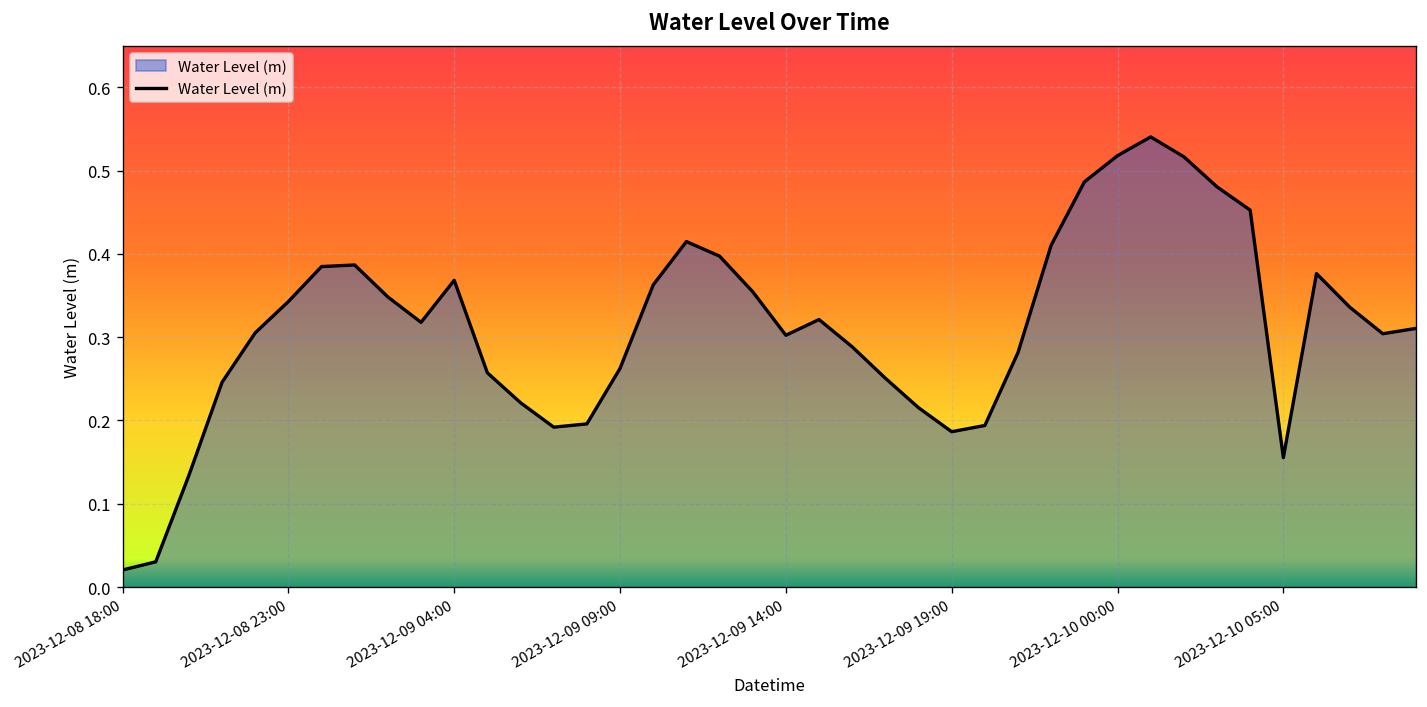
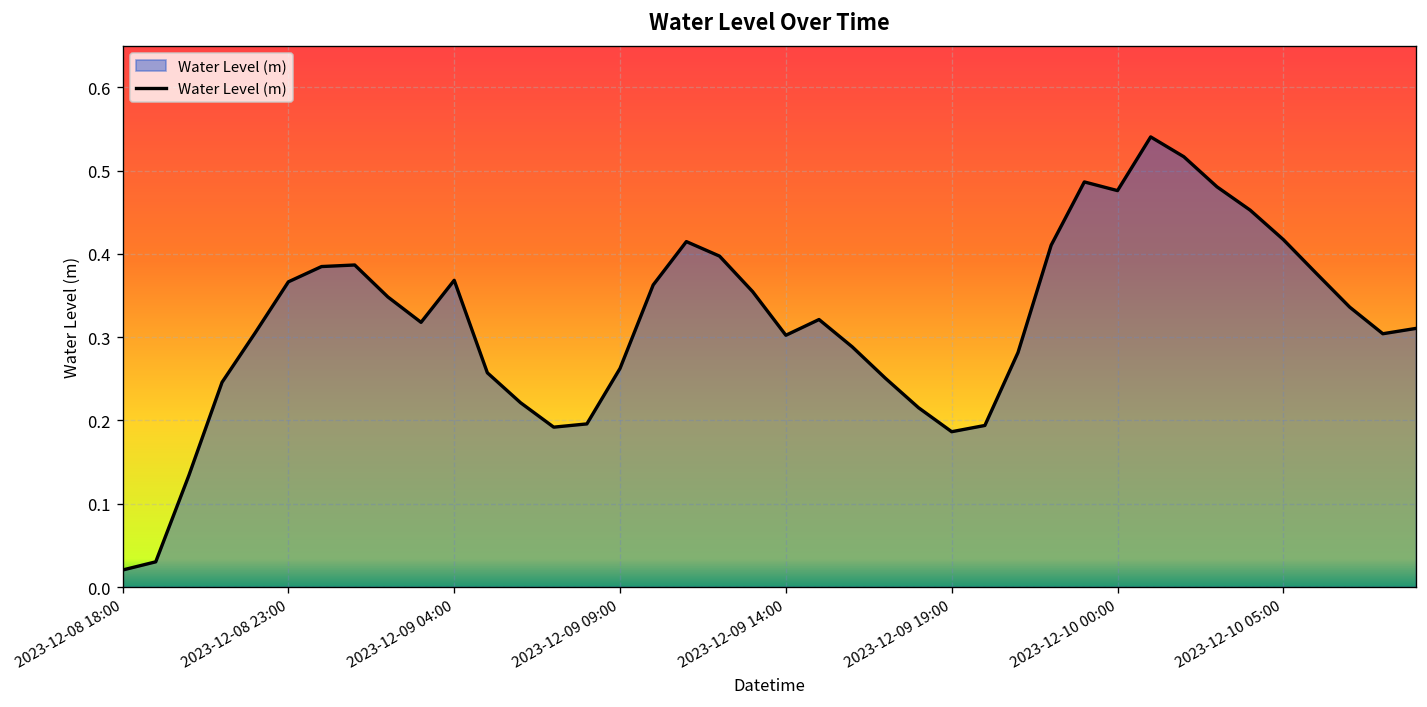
  {
    "2023-12-08 18:00": 0.02,
-   "2023-12-08 23:00": 0.34,
+   "2023-12-08 23:00": 0.37,
    "2023-12-09 04:00": 0.37,
    "2023-12-09 09:00": 0.26,
    "2023-12-09 14:00": 0.30,
    "2023-12-09 19:00": 0.19,
-   "2023-12-10 00:00": 0.52,
-   "2023-12-10 05:00": 0.16
+   "2023-12-10 00:00": 0.48,
+   "2023-12-10 05:00": 0.42
  }
